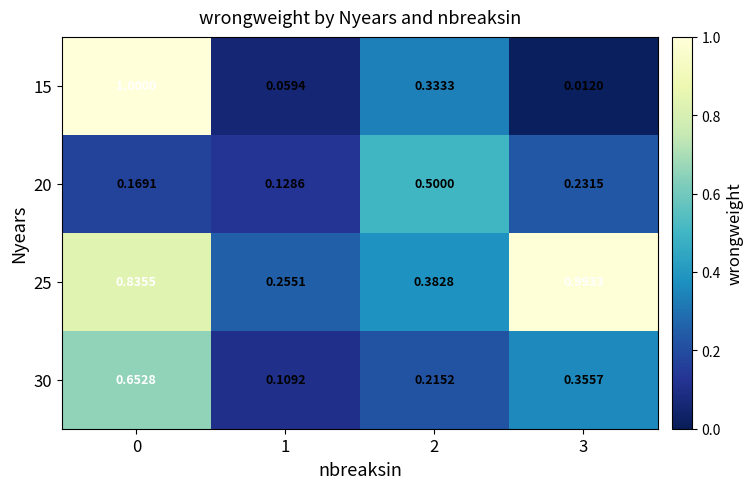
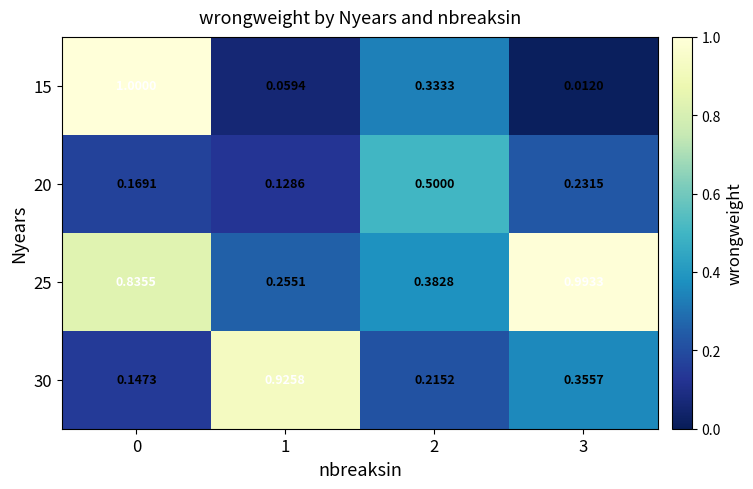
  {
    "15": {
      "1": 0.0594,
      "2": 0.3333,
      "3": 0.0120
    },
    "20": {
      "0": 0.1691,
      "1": 0.1286,
      "2": 0.5000,
      "3": 0.2315
    },
    "25": {
      "0": 0.8355,
      "1": 0.2551,
      "2": 0.3828
    },
    "30": {
-     "0": 0.6528,
-     "1": 0.1092,
+     "0": 0.1473,
+     "1": 0.9258,
      "2": 0.2152,
      "3": 0.3557
    }
  }
